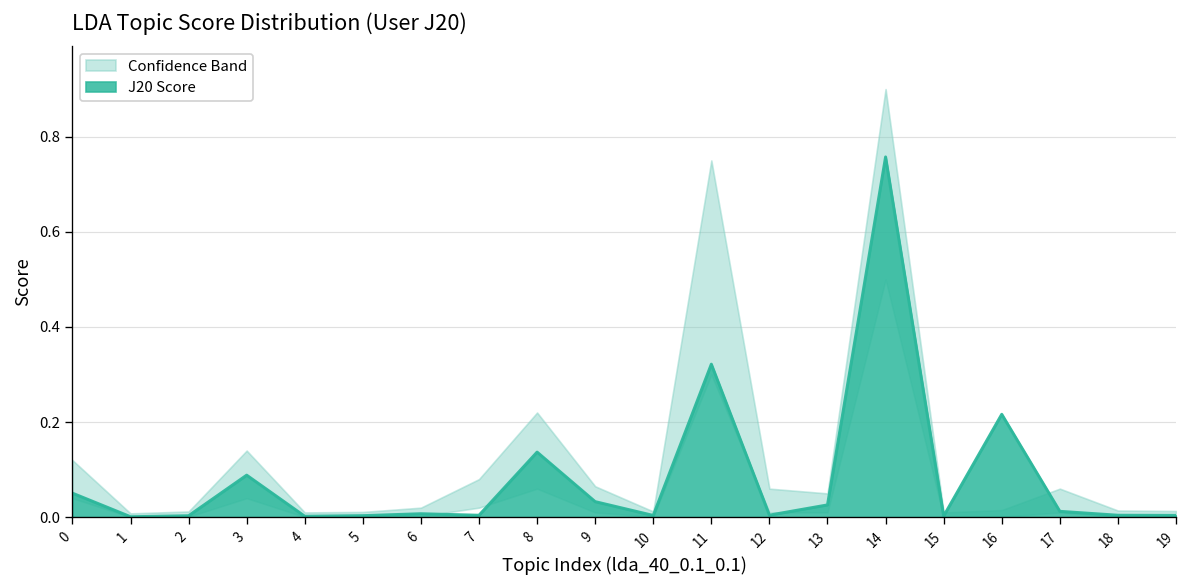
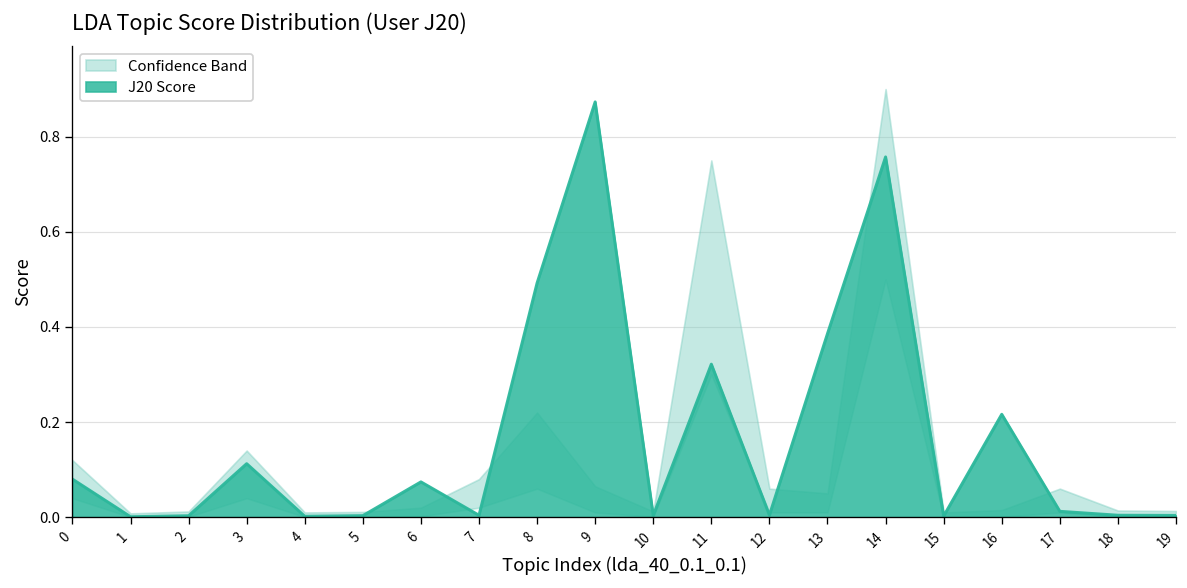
  {
    "J20 Score": {
-     "0": 0.05,
+     "0": 0.08,
      "1": 0.00,
      "2": 0.00,
-     "3": 0.09,
+     "3": 0.11,
      "4": 0.00,
      "5": 0.00,
-     "6": 0.01,
+     "6": 0.07,
      "7": 0.00,
-     "8": 0.14,
-     "9": 0.03,
+     "8": 0.49,
+     "9": 0.87,
      "10": 0.00,
      "11": 0.32,
      "12": 0.00,
-     "13": 0.03,
+     "13": 0.39,
      "14": 0.76,
      "15": 0.00,
      "16": 0.22,
      "17": 0.01,
      "18": 0.00,
      "19": 0.00
    }
  }
